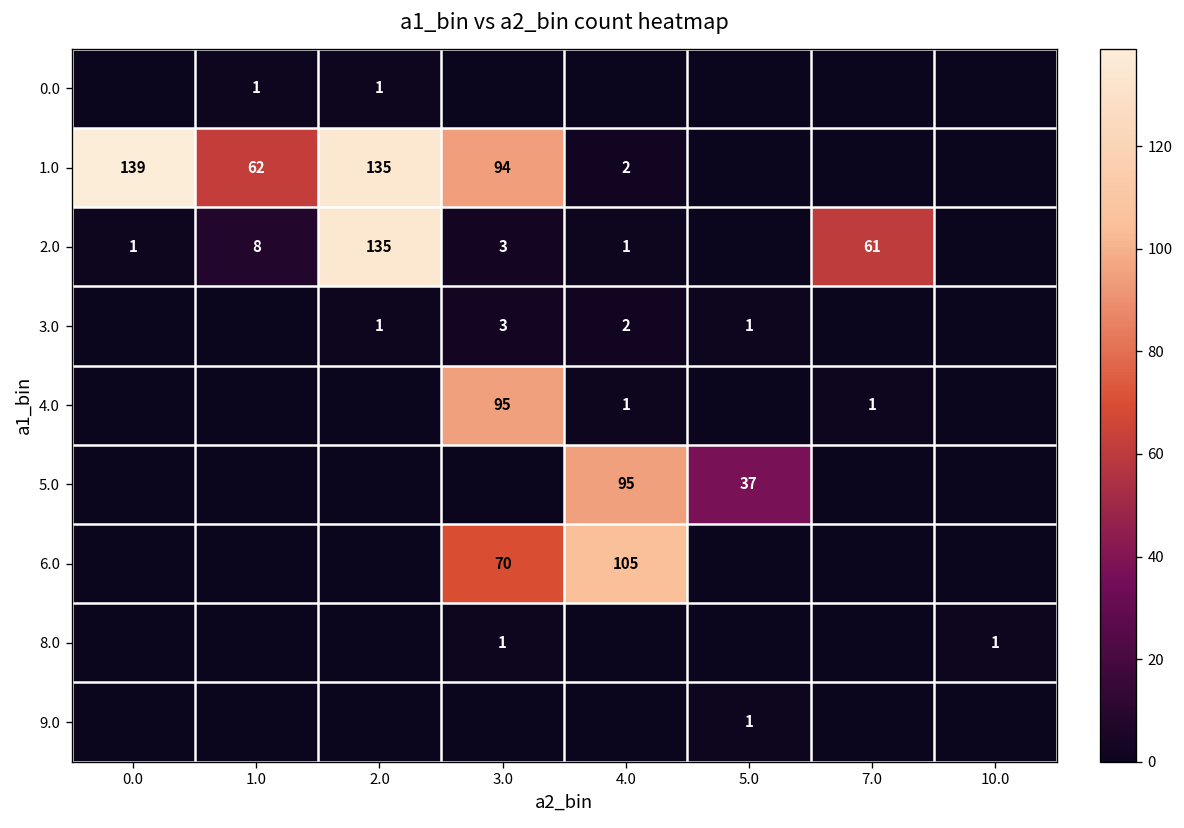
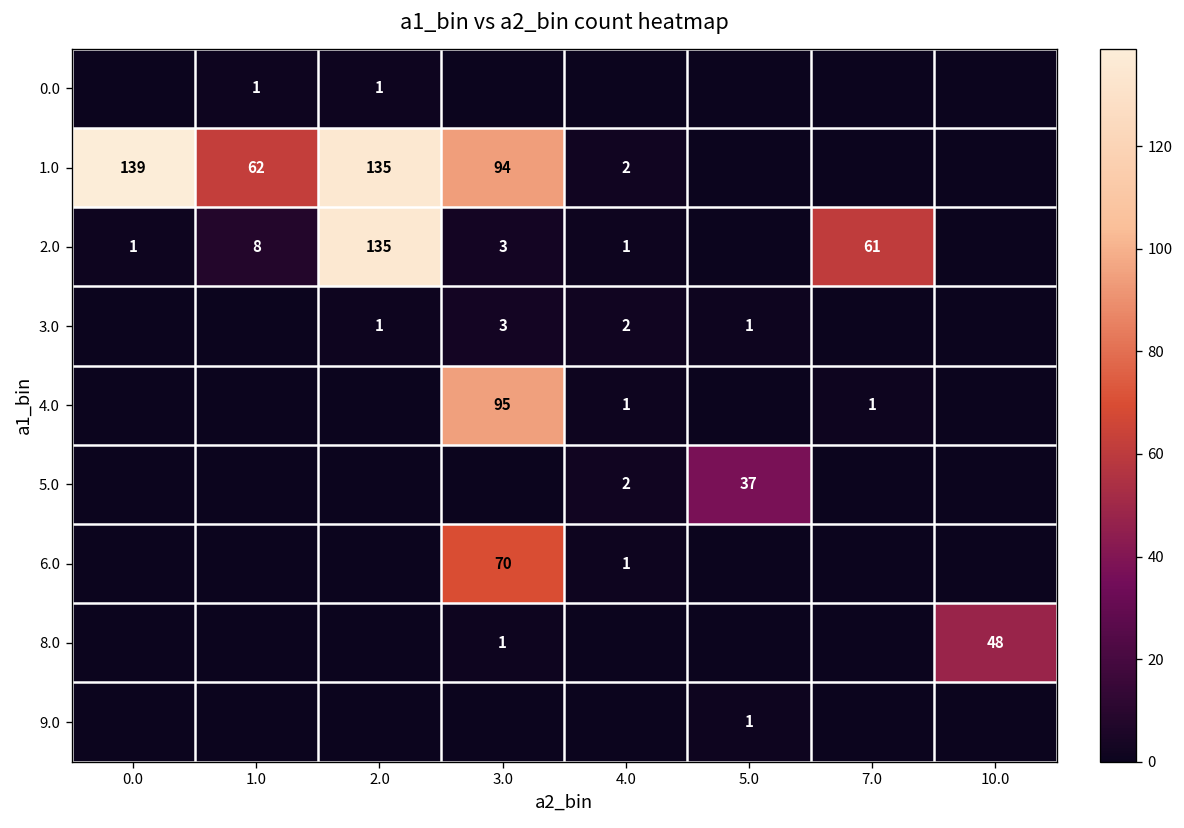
  {
    "0.0": {
      "1.0": 1,
      "2.0": 1
    },
    "1.0": {
      "0.0": 139,
      "1.0": 62,
      "2.0": 135,
      "3.0": 94,
      "4.0": 2
    },
    "2.0": {
      "0.0": 1,
      "1.0": 8,
      "2.0": 135,
      "3.0": 3,
      "4.0": 1,
      "7.0": 61
    },
    "3.0": {
      "2.0": 1,
      "3.0": 3,
      "4.0": 2,
      "5.0": 1
    },
    "4.0": {
      "3.0": 95,
      "4.0": 1,
      "7.0": 1
    },
    "5.0": {
-     "4.0": 95,
+     "4.0": 2,
      "5.0": 37
    },
    "6.0": {
      "3.0": 70,
-     "4.0": 105
+     "4.0": 1
    },
    "8.0": {
      "3.0": 1,
-     "10.0": 1
+     "10.0": 48
    },
    "9.0": {
      "5.0": 1
    }
  }
